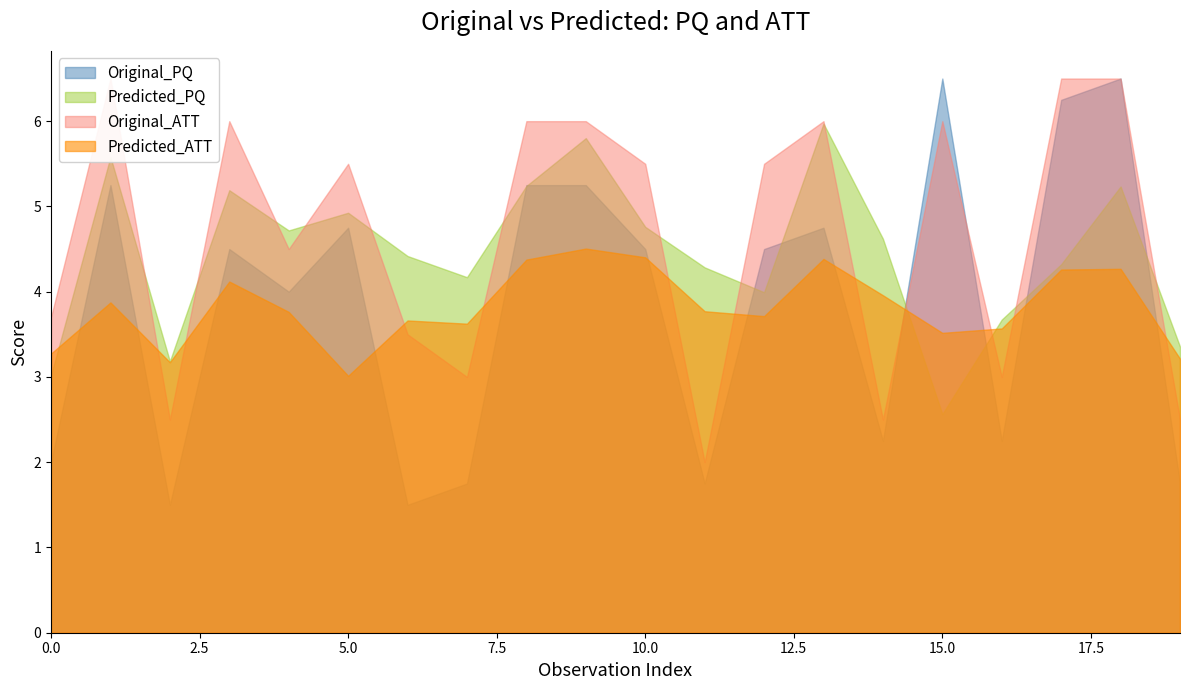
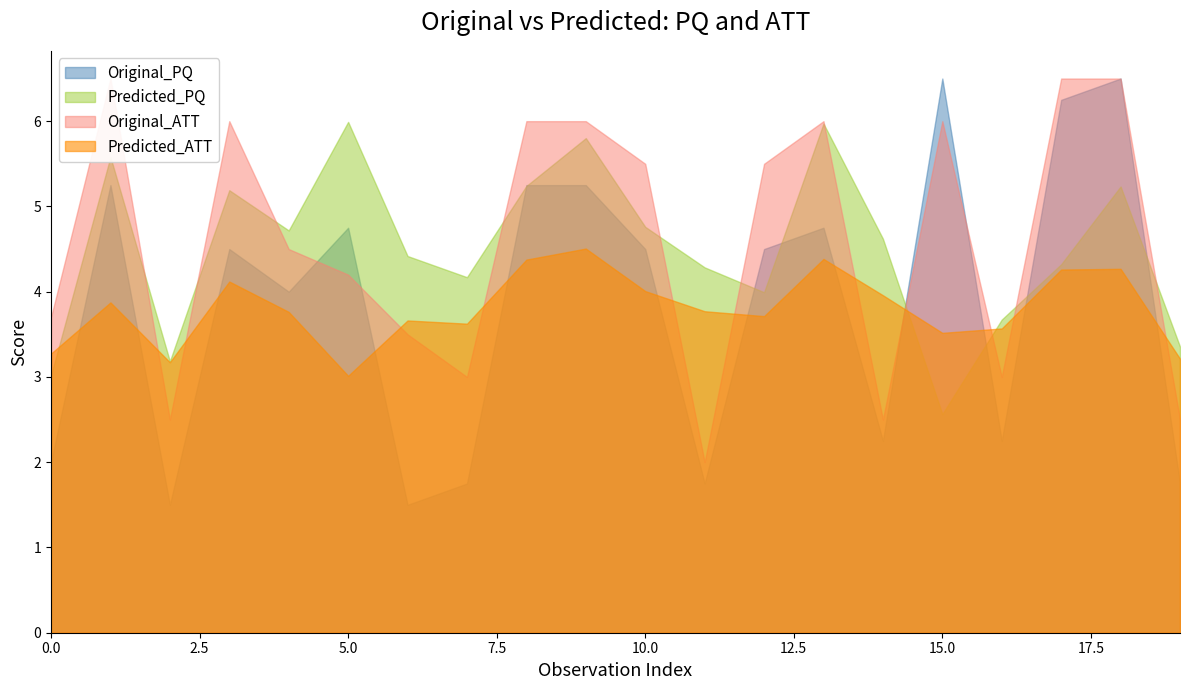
  {
    "Original_PQ": {
      "0.0": 2.0,
      "5.0": 4.8,
      "10.0": 4.5,
      "15.0": 6.5
    },
    "Predicted_PQ": {
      "0.0": 3.0,
-     "5.0": 4.9,
+     "5.0": 6.0,
      "10.0": 4.8,
      "15.0": 2.6
    },
    "Original_ATT": {
      "0.0": 3.7,
-     "5.0": 5.5,
+     "5.0": 4.2,
      "10.0": 5.5,
      "15.0": 6.0
    },
    "Predicted_ATT": {
      "0.0": 3.3,
      "5.0": 3.0,
-     "10.0": 4.4,
+     "10.0": 4.0,
      "15.0": 3.5
    }
  }
